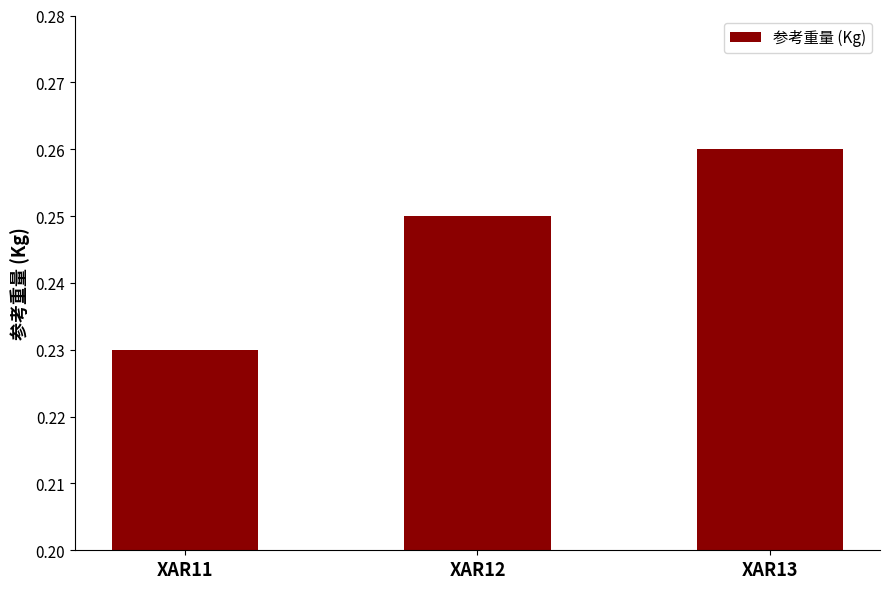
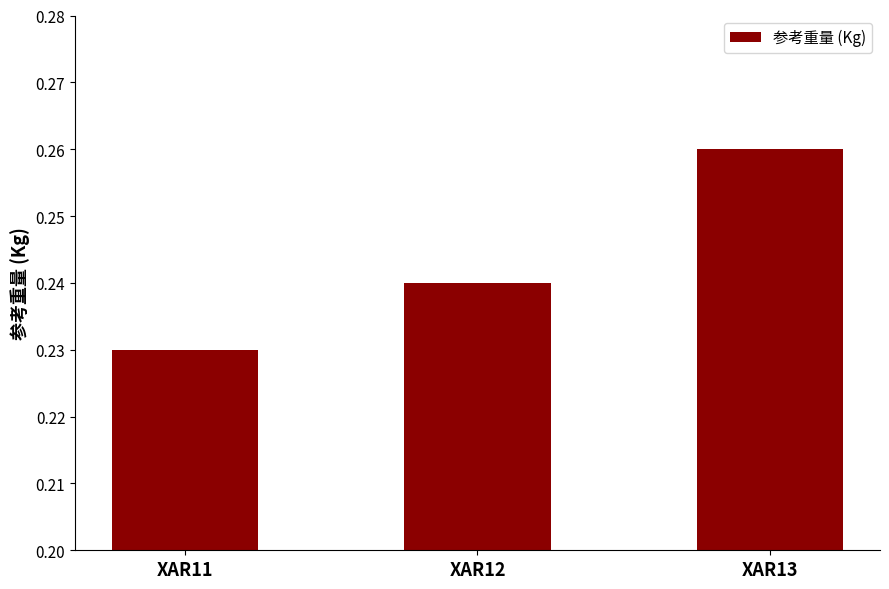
  {
    "XAR11": 0.23,
-   "XAR12": 0.25,
+   "XAR12": 0.24,
    "XAR13": 0.26
  }
